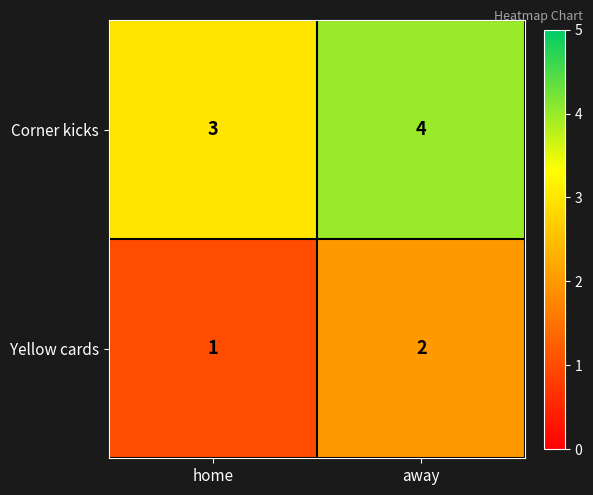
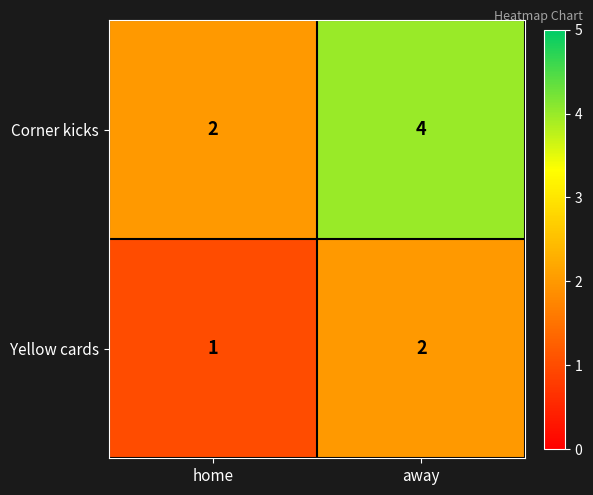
  {
    "Corner kicks": {
-     "home": 3,
+     "home": 2,
      "away": 4
    },
    "Yellow cards": {
      "home": 1,
      "away": 2
    }
  }
